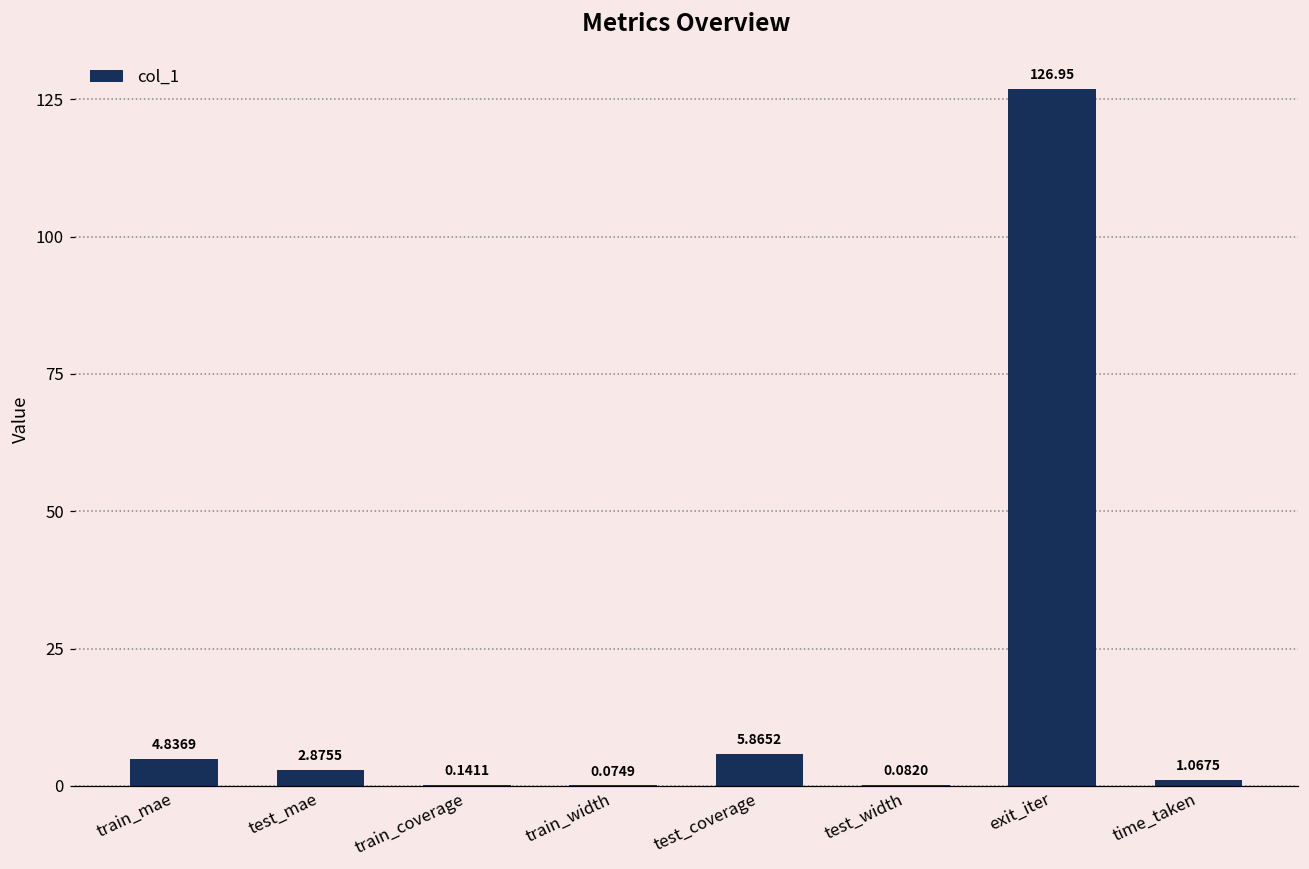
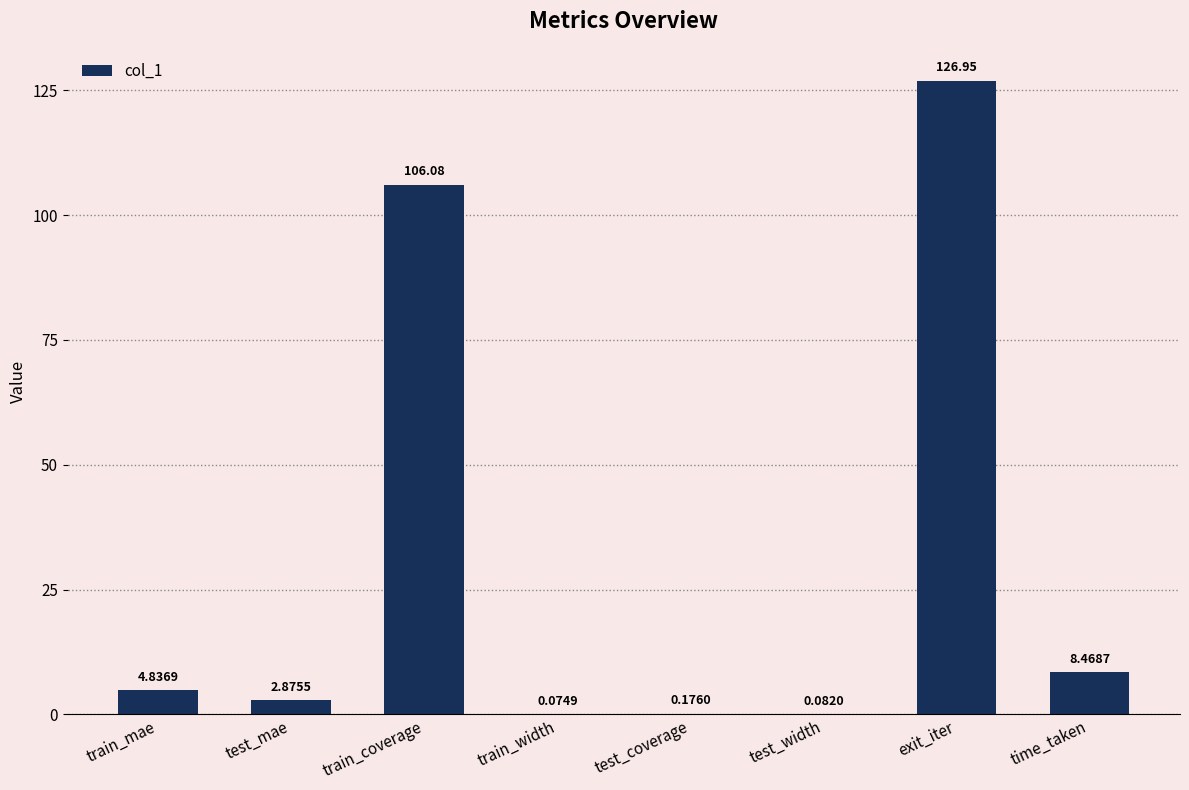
  {
    "train_mae": 4.8369,
    "test_mae": 2.8755,
-   "train_coverage": 0.1411,
+   "train_coverage": 106.08,
    "train_width": 0.0749,
-   "test_coverage": 5.8652,
+   "test_coverage": 0.1760,
    "test_width": 0.0820,
    "exit_iter": 126.95,
-   "time_taken": 1.0675
+   "time_taken": 8.4687
  }
